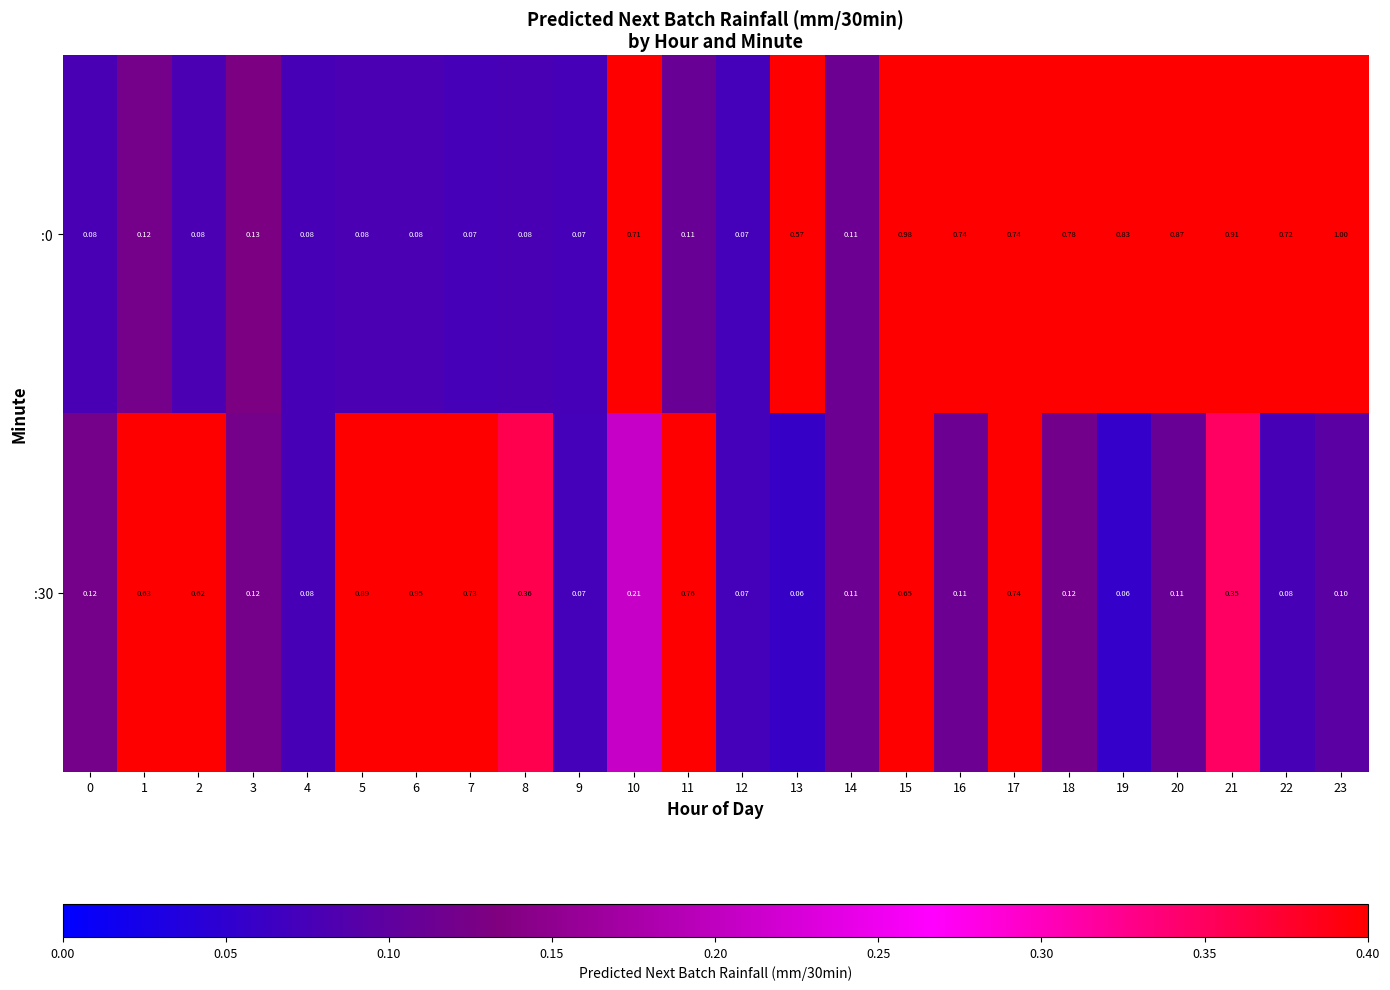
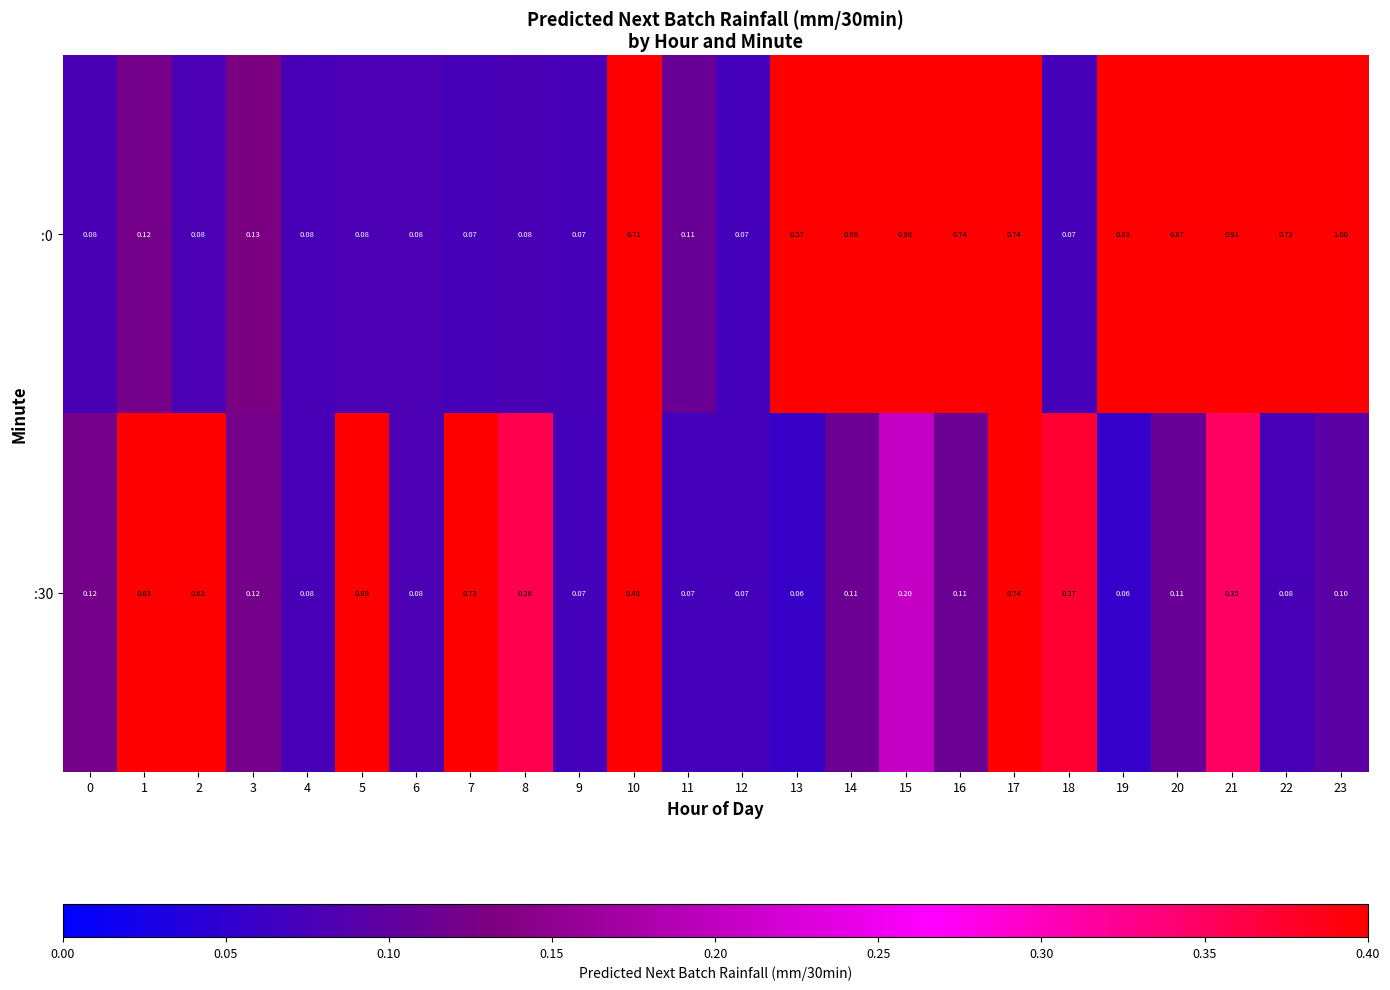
  {
    ":0": {
      "0": 0.08,
      "1": 0.12,
      "2": 0.08,
      "3": 0.13,
      "4": 0.08,
      "5": 0.08,
      "6": 0.08,
      "7": 0.07,
      "8": 0.08,
      "9": 0.07,
      "10": 0.71,
      "11": 0.11,
      "12": 0.07,
      "13": 0.57,
-     "14": 0.11,
+     "14": 0.69,
      "15": 0.98,
      "16": 0.74,
      "17": 0.74,
-     "18": 0.78,
+     "18": 0.07,
      "19": 0.83,
      "20": 0.87,
      "21": 0.91,
      "22": 0.72,
      "23": 1.00
    },
    ":30": {
      "0": 0.12,
      "1": 0.63,
      "2": 0.62,
      "3": 0.12,
      "4": 0.08,
      "5": 0.89,
-     "6": 0.95,
+     "6": 0.08,
      "7": 0.73,
      "8": 0.36,
      "9": 0.07,
-     "10": 0.21,
-     "11": 0.76,
+     "10": 0.48,
+     "11": 0.07,
      "12": 0.07,
      "13": 0.06,
      "14": 0.11,
-     "15": 0.65,
+     "15": 0.20,
      "16": 0.11,
      "17": 0.74,
-     "18": 0.12,
+     "18": 0.37,
      "19": 0.06,
      "20": 0.11,
      "21": 0.35,
      "22": 0.08,
      "23": 0.10
    }
  }
